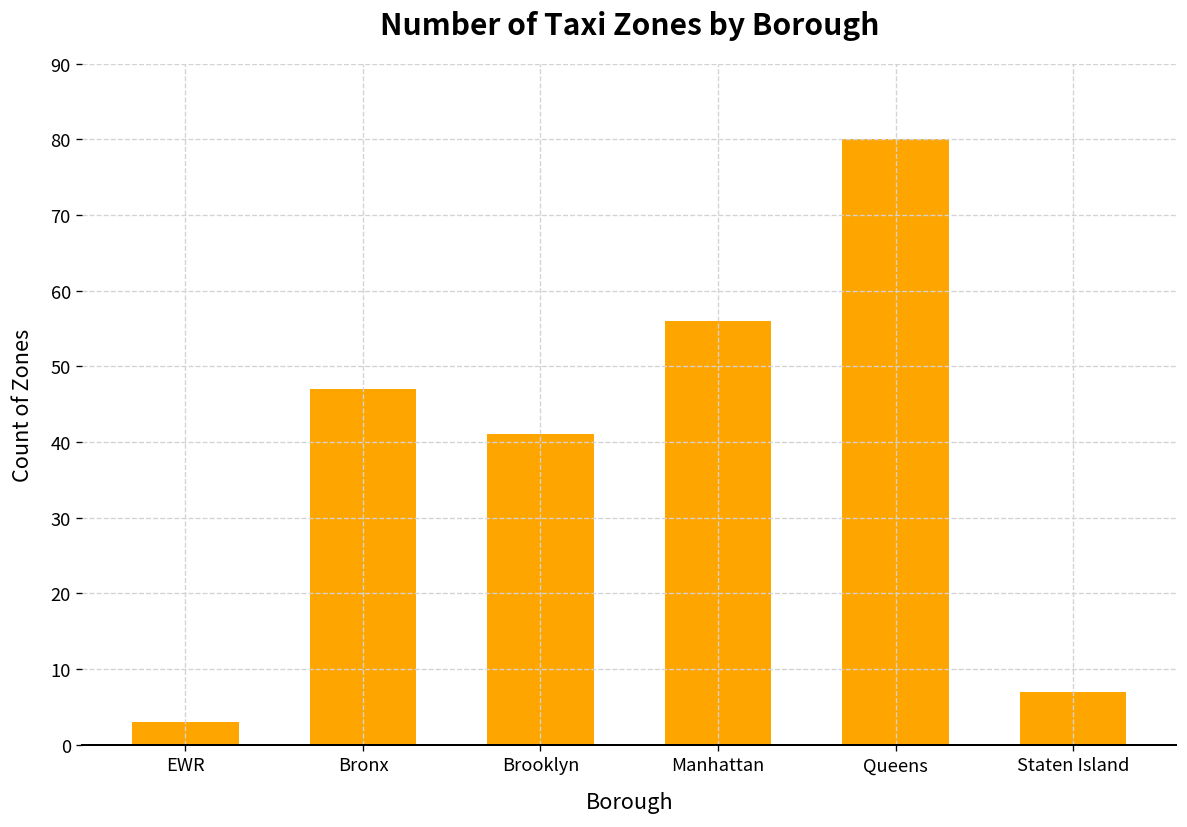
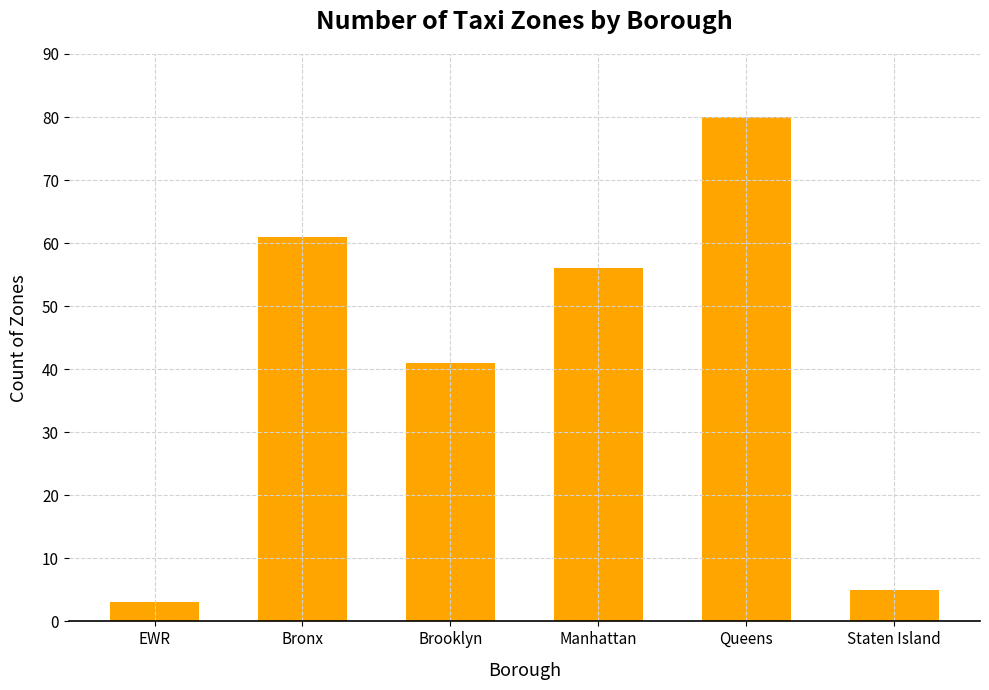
  {
    "EWR": 3,
-   "Bronx": 47,
+   "Bronx": 61,
    "Brooklyn": 41,
    "Manhattan": 56,
    "Queens": 80,
-   "Staten Island": 7
+   "Staten Island": 5
  }
